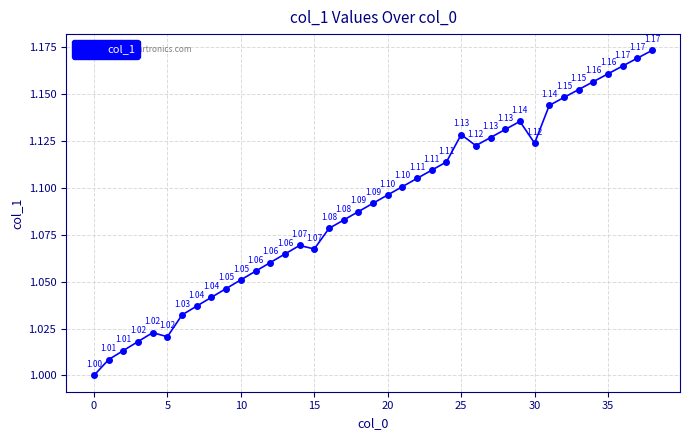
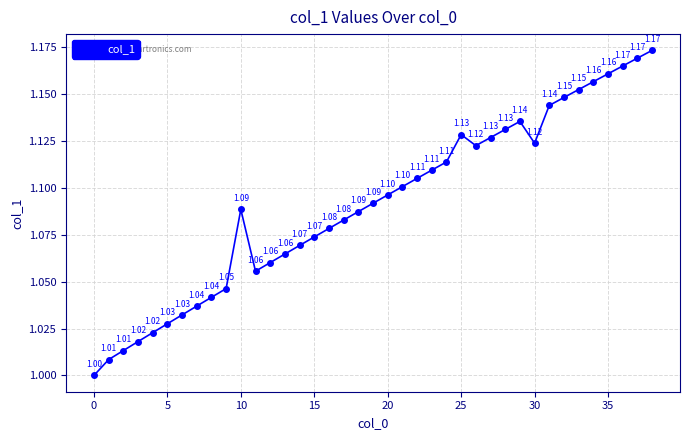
  {
    "0": 1.00,
-   "5": 1.02,
-   "10": 1.05,
-   "15": 1.067,
+   "5": 1.03,
+   "10": 1.09,
+   "15": 1.074,
    "20": 1.10,
    "25": 1.13,
    "30": 1.12,
    "35": 1.16
  }
